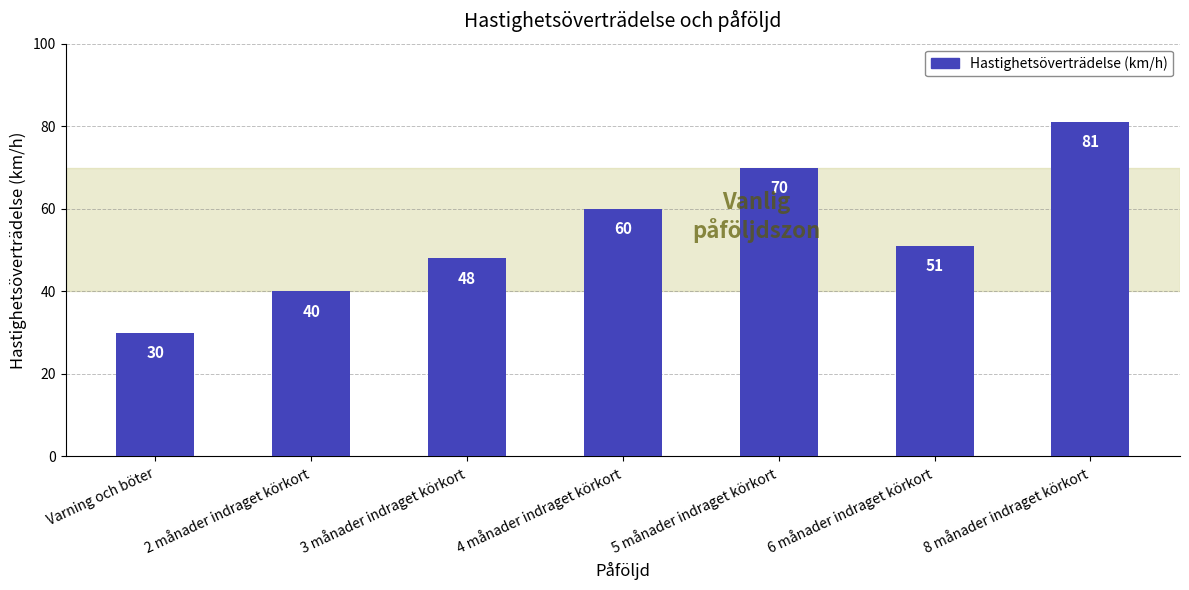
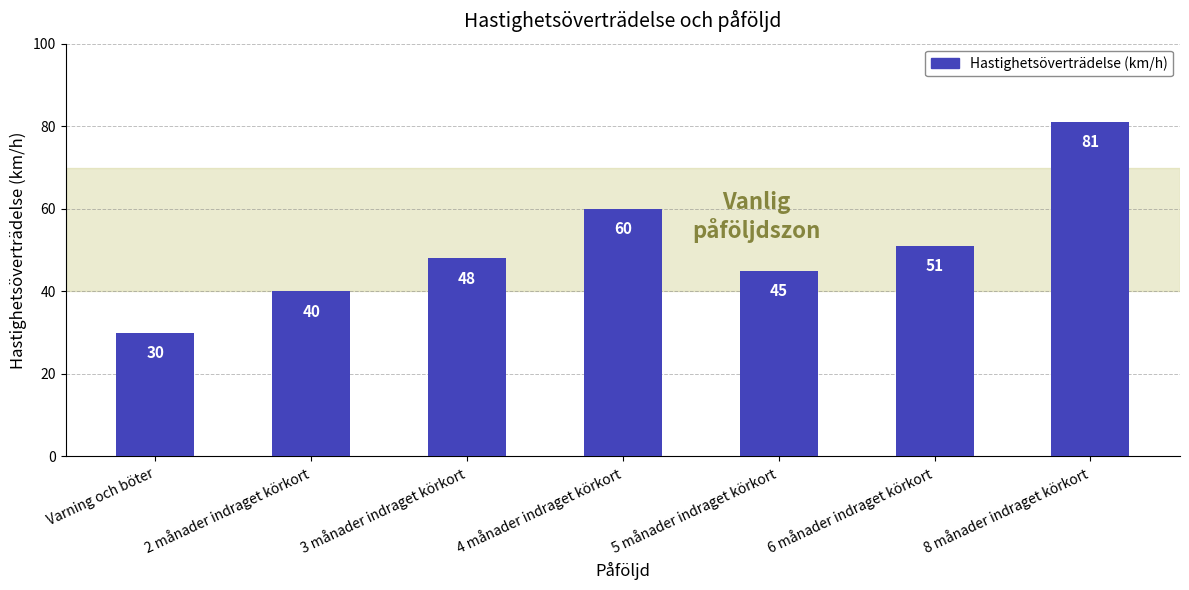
  {
    "Varning och böter": 30,
    "2 månader indraget körkort": 40,
    "3 månader indraget körkort": 48,
    "4 månader indraget körkort": 60,
-   "5 månader indraget körkort": 70,
+   "5 månader indraget körkort": 45,
    "6 månader indraget körkort": 51,
    "8 månader indraget körkort": 81
  }
